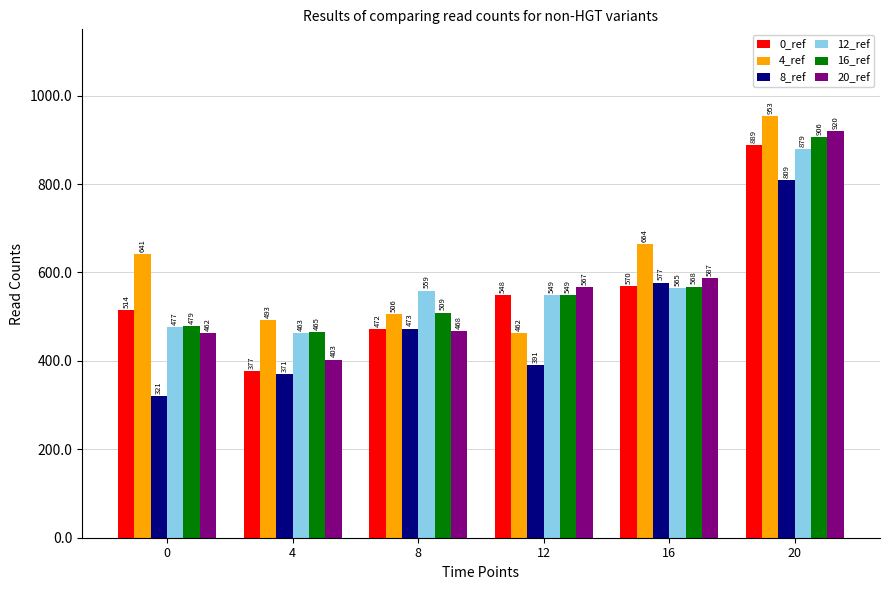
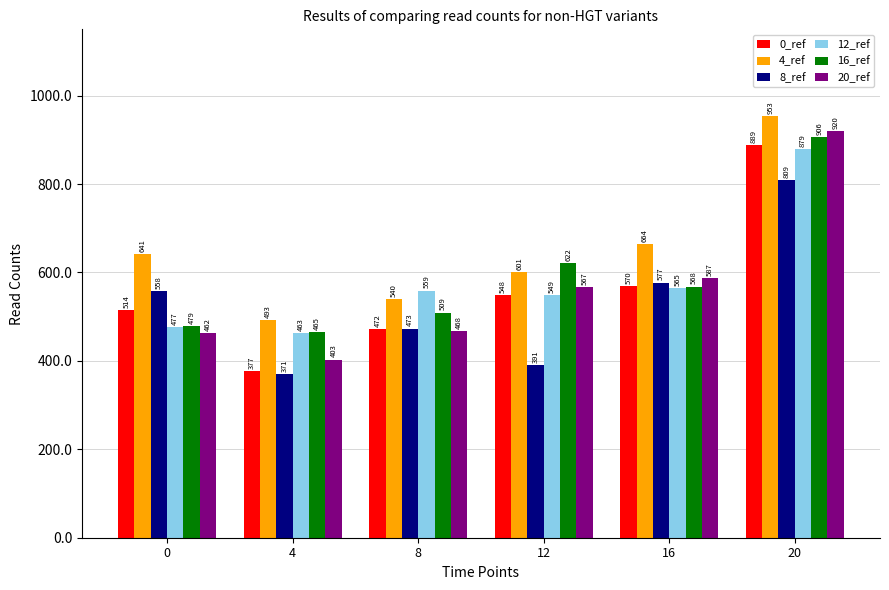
  {
    "0_ref": {
      "0": 514,
      "4": 377,
      "8": 472,
      "12": 548,
      "16": 570,
      "20": 889
    },
    "4_ref": {
      "0": 641,
      "4": 493,
-     "8": 506,
-     "12": 462,
+     "8": 540,
+     "12": 601,
      "16": 664,
      "20": 953
    },
    "8_ref": {
-     "0": 321,
+     "0": 558,
      "4": 371,
      "8": 473,
      "12": 391,
      "16": 577,
      "20": 809
    },
    "12_ref": {
      "0": 477,
      "4": 463,
      "8": 559,
      "12": 549,
      "16": 565,
      "20": 879
    },
    "16_ref": {
      "0": 479,
      "4": 465,
      "8": 509,
-     "12": 549,
+     "12": 622,
      "16": 568,
      "20": 906
    },
    "20_ref": {
      "0": 462,
      "4": 403,
      "8": 468,
      "12": 567,
      "16": 587,
      "20": 920
    }
  }
